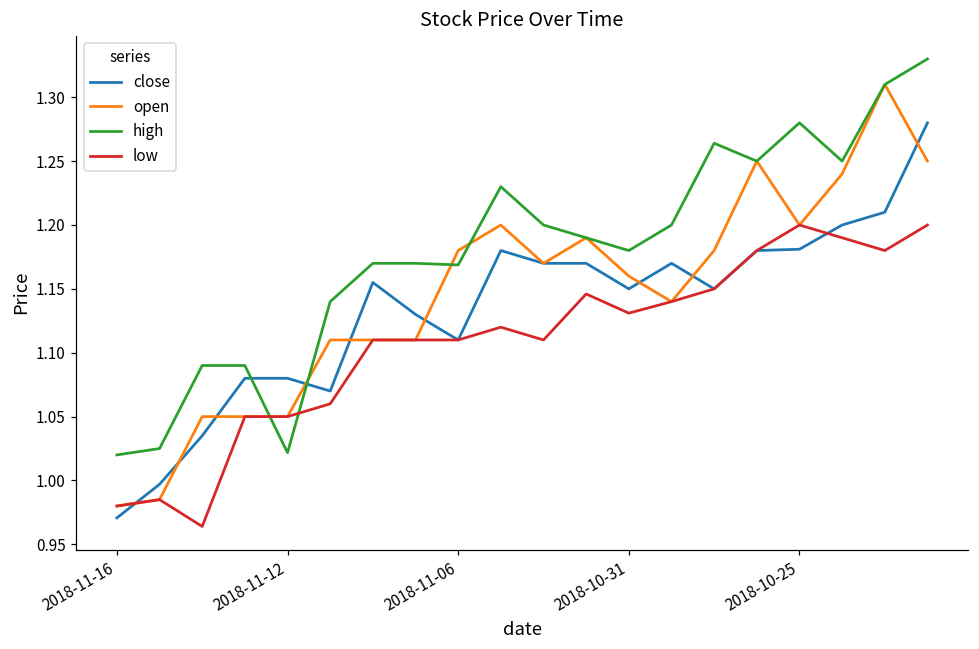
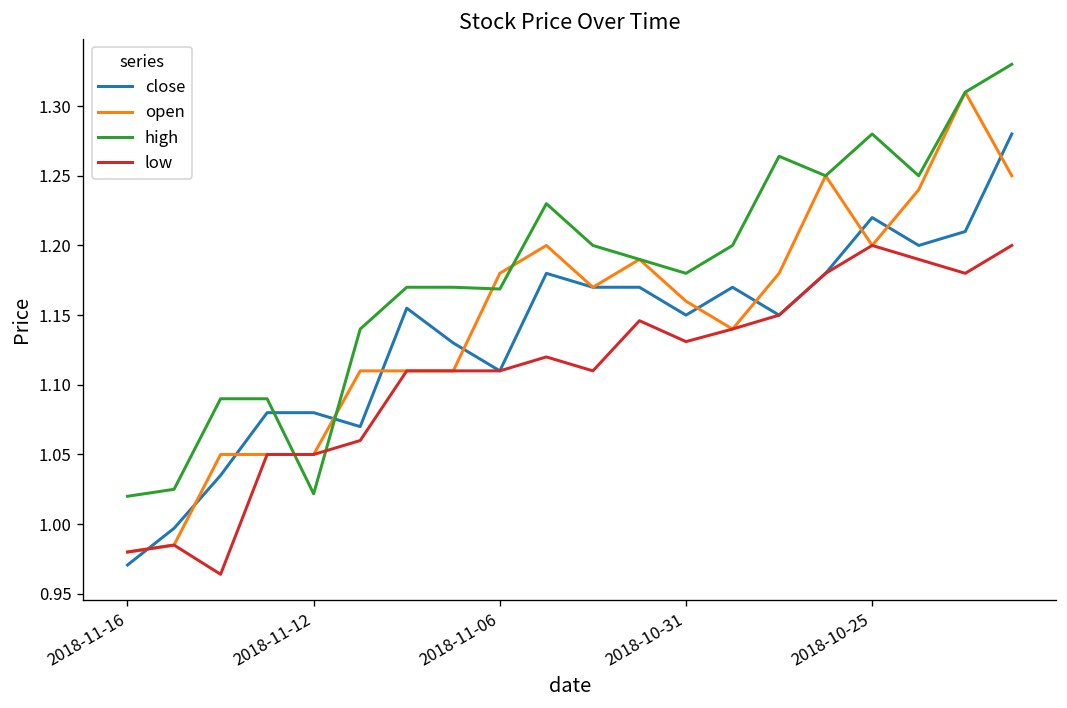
  {
    "close": {
      "2018-11-16": 0.971,
      "2018-11-12": 1.080,
      "2018-10-31": 1.150,
-     "2018-10-25": 1.181
+     "2018-10-25": 1.220
    },
    "open": {
      "2018-11-06": 1.180,
      "2018-10-31": 1.160
    },
    "high": {
      "2018-11-16": 1.020,
      "2018-11-12": 1.022,
      "2018-11-06": 1.169,
      "2018-10-31": 1.180,
      "2018-10-25": 1.280
    },
    "low": {
      "2018-10-31": 1.131
    }
  }
